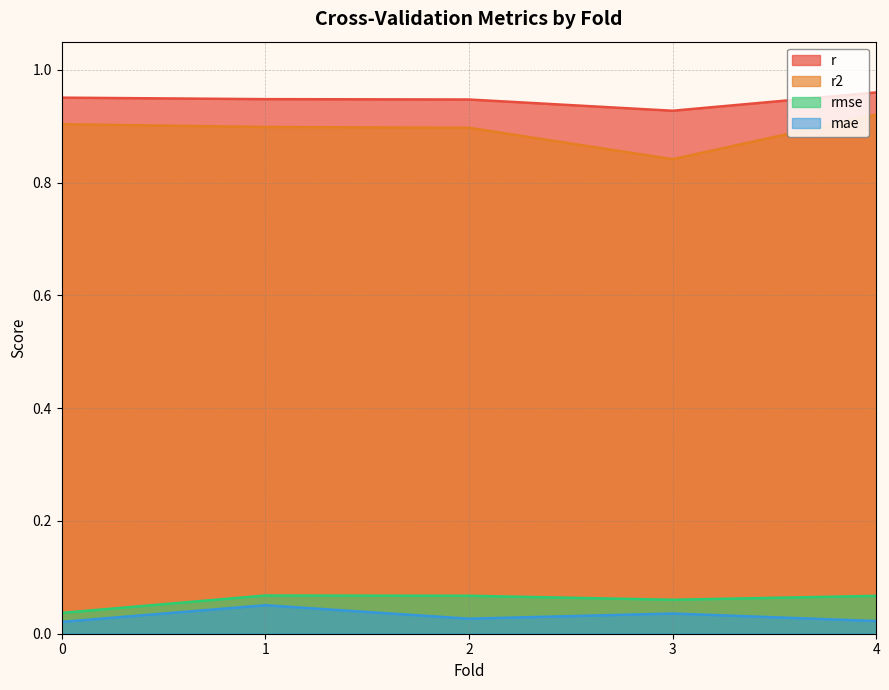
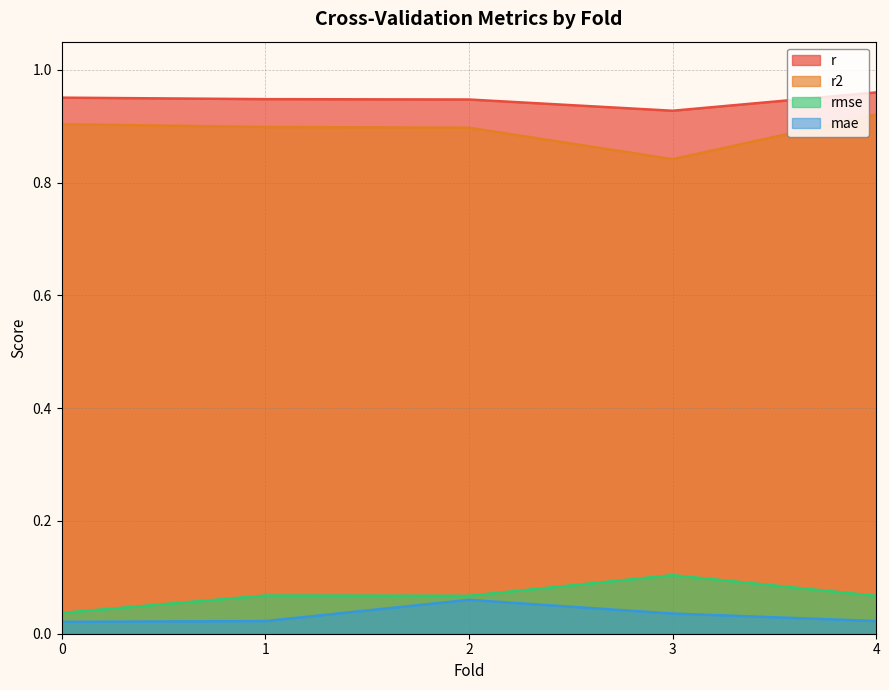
  {
    "rmse": {
      "0": 0.04,
      "1": 0.07,
      "2": 0.07,
-     "3": 0.06,
+     "3": 0.10,
      "4": 0.07
    },
    "mae": {
      "0": 0.02,
-     "1": 0.05,
-     "2": 0.03,
+     "1": 0.02,
+     "2": 0.06,
      "3": 0.04,
      "4": 0.02
    }
  }
